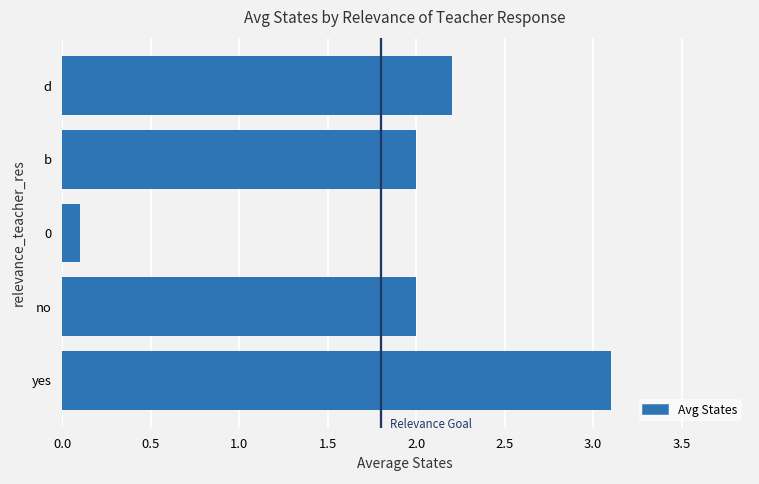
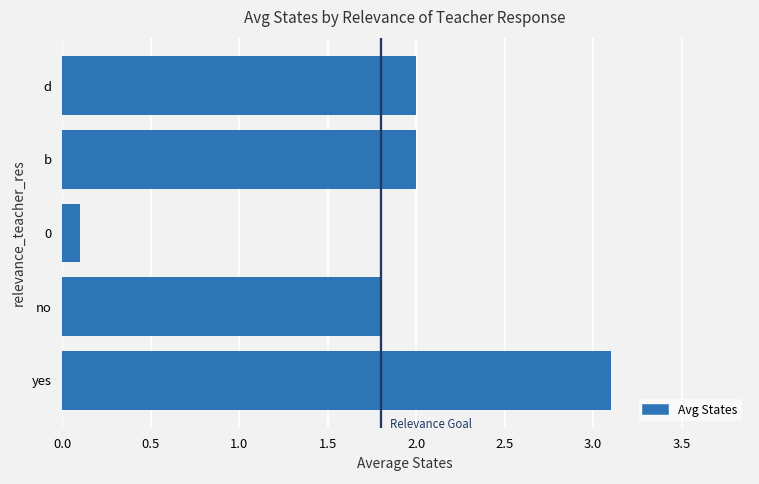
  {
-   "d": 2.2,
+   "d": 2.0,
    "b": 2.0,
    "0": 0.1,
-   "no": 2.0,
+   "no": 1.8,
    "yes": 3.1
  }
